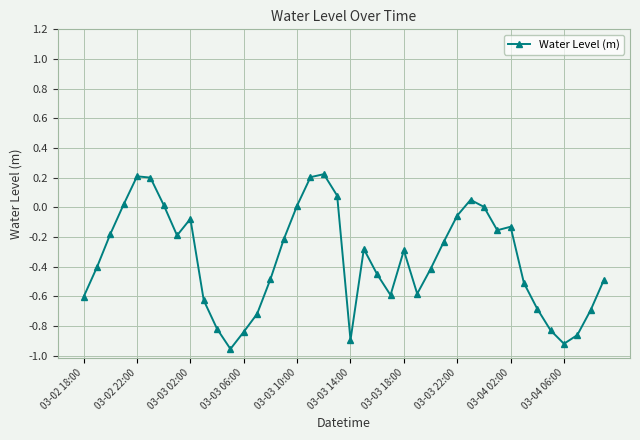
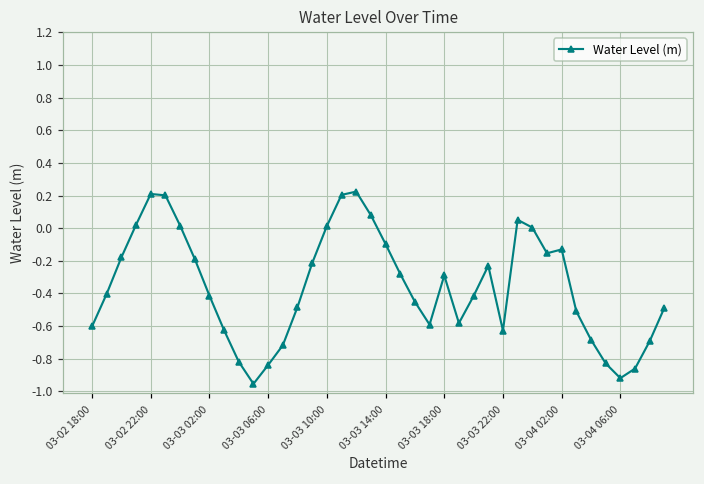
  {
    "03-02 18:00": -0.60,
    "03-02 22:00": 0.21,
-   "03-03 02:00": -0.08,
+   "03-03 02:00": -0.41,
    "03-03 06:00": -0.84,
    "03-03 10:00": 0.01,
-   "03-03 14:00": -0.89,
+   "03-03 14:00": -0.10,
    "03-03 18:00": -0.29,
-   "03-03 22:00": -0.06,
+   "03-03 22:00": -0.63,
    "03-04 02:00": -0.13,
    "03-04 06:00": -0.92
  }
